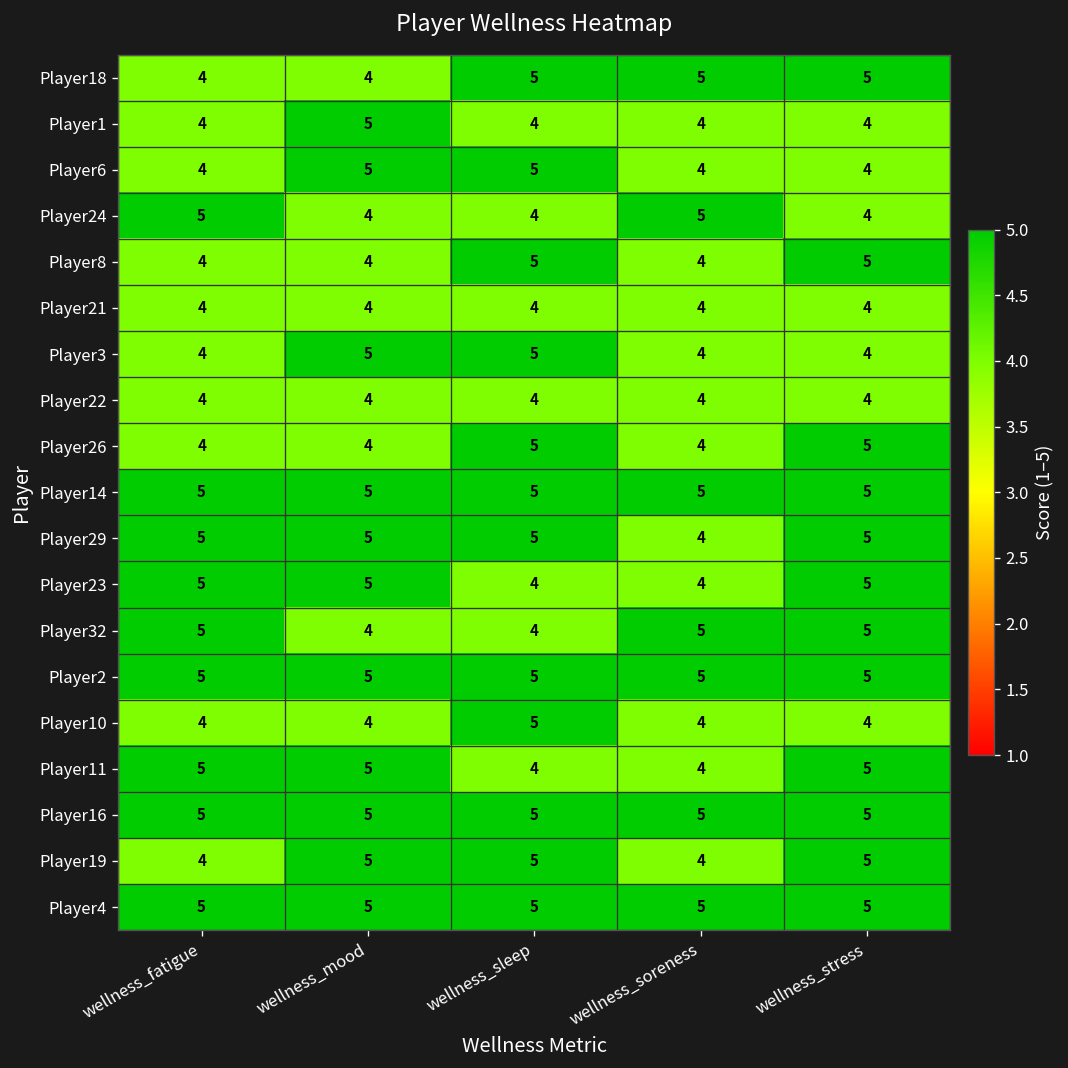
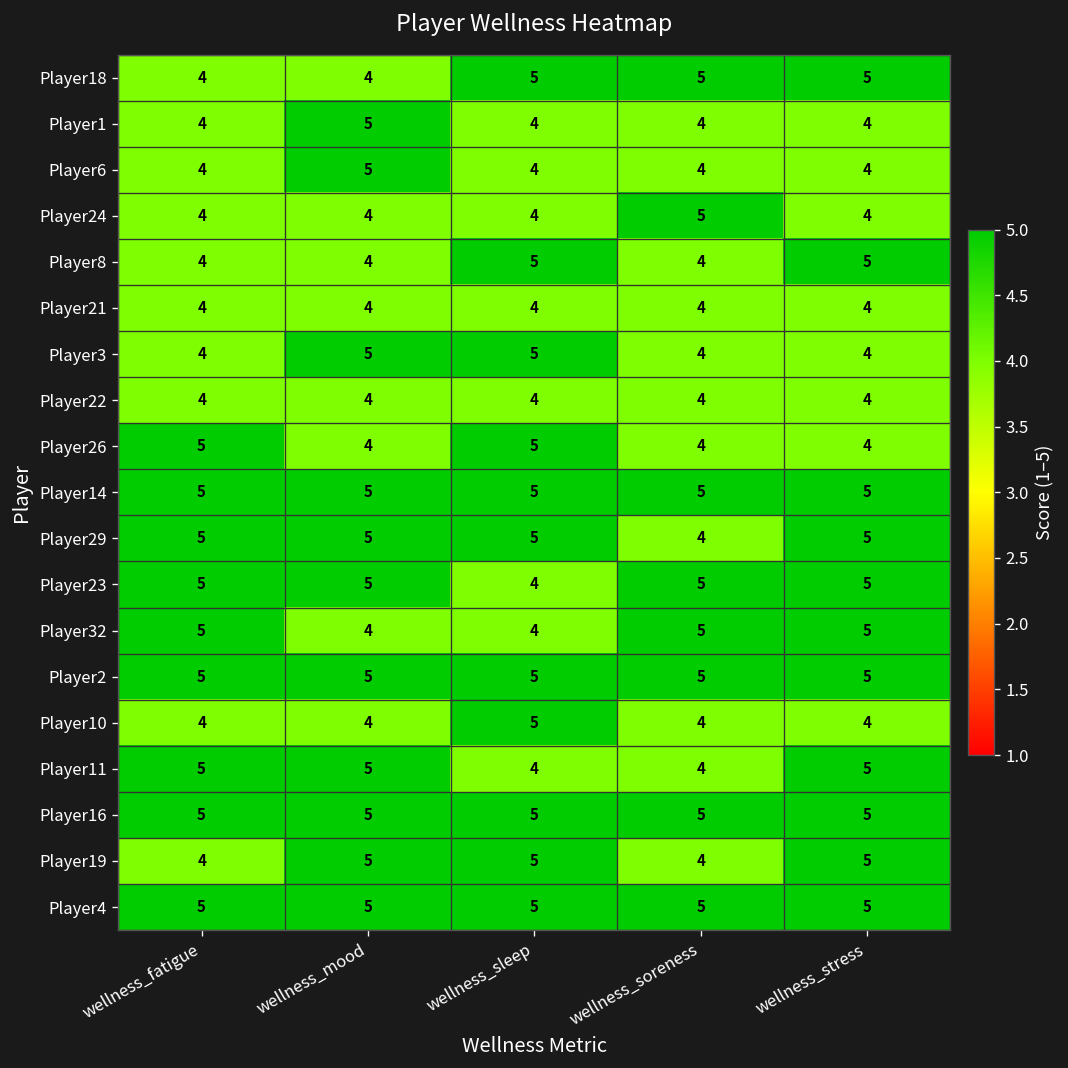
  {
    "Player18": {
      "wellness_fatigue": 4,
      "wellness_mood": 4,
      "wellness_sleep": 5,
      "wellness_soreness": 5,
      "wellness_stress": 5
    },
    "Player1": {
      "wellness_fatigue": 4,
      "wellness_mood": 5,
      "wellness_sleep": 4,
      "wellness_soreness": 4,
      "wellness_stress": 4
    },
    "Player6": {
      "wellness_fatigue": 4,
      "wellness_mood": 5,
-     "wellness_sleep": 5,
+     "wellness_sleep": 4,
      "wellness_soreness": 4,
      "wellness_stress": 4
    },
    "Player24": {
-     "wellness_fatigue": 5,
+     "wellness_fatigue": 4,
      "wellness_mood": 4,
      "wellness_sleep": 4,
      "wellness_soreness": 5,
      "wellness_stress": 4
    },
    "Player8": {
      "wellness_fatigue": 4,
      "wellness_mood": 4,
      "wellness_sleep": 5,
      "wellness_soreness": 4,
      "wellness_stress": 5
    },
    "Player21": {
      "wellness_fatigue": 4,
      "wellness_mood": 4,
      "wellness_sleep": 4,
      "wellness_soreness": 4,
      "wellness_stress": 4
    },
    "Player3": {
      "wellness_fatigue": 4,
      "wellness_mood": 5,
      "wellness_sleep": 5,
      "wellness_soreness": 4,
      "wellness_stress": 4
    },
    "Player22": {
      "wellness_fatigue": 4,
      "wellness_mood": 4,
      "wellness_sleep": 4,
      "wellness_soreness": 4,
      "wellness_stress": 4
    },
    "Player26": {
-     "wellness_fatigue": 4,
+     "wellness_fatigue": 5,
      "wellness_mood": 4,
      "wellness_sleep": 5,
      "wellness_soreness": 4,
-     "wellness_stress": 5
+     "wellness_stress": 4
    },
    "Player14": {
      "wellness_fatigue": 5,
      "wellness_mood": 5,
      "wellness_sleep": 5,
      "wellness_soreness": 5,
      "wellness_stress": 5
    },
    "Player29": {
      "wellness_fatigue": 5,
      "wellness_mood": 5,
      "wellness_sleep": 5,
      "wellness_soreness": 4,
      "wellness_stress": 5
    },
    "Player23": {
      "wellness_fatigue": 5,
      "wellness_mood": 5,
      "wellness_sleep": 4,
-     "wellness_soreness": 4,
+     "wellness_soreness": 5,
      "wellness_stress": 5
    },
    "Player32": {
      "wellness_fatigue": 5,
      "wellness_mood": 4,
      "wellness_sleep": 4,
      "wellness_soreness": 5,
      "wellness_stress": 5
    },
    "Player2": {
      "wellness_fatigue": 5,
      "wellness_mood": 5,
      "wellness_sleep": 5,
      "wellness_soreness": 5,
      "wellness_stress": 5
    },
    "Player10": {
      "wellness_fatigue": 4,
      "wellness_mood": 4,
      "wellness_sleep": 5,
      "wellness_soreness": 4,
      "wellness_stress": 4
    },
    "Player11": {
      "wellness_fatigue": 5,
      "wellness_mood": 5,
      "wellness_sleep": 4,
      "wellness_soreness": 4,
      "wellness_stress": 5
    },
    "Player16": {
      "wellness_fatigue": 5,
      "wellness_mood": 5,
      "wellness_sleep": 5,
      "wellness_soreness": 5,
      "wellness_stress": 5
    },
    "Player19": {
      "wellness_fatigue": 4,
      "wellness_mood": 5,
      "wellness_sleep": 5,
      "wellness_soreness": 4,
      "wellness_stress": 5
    },
    "Player4": {
      "wellness_fatigue": 5,
      "wellness_mood": 5,
      "wellness_sleep": 5,
      "wellness_soreness": 5,
      "wellness_stress": 5
    }
  }
